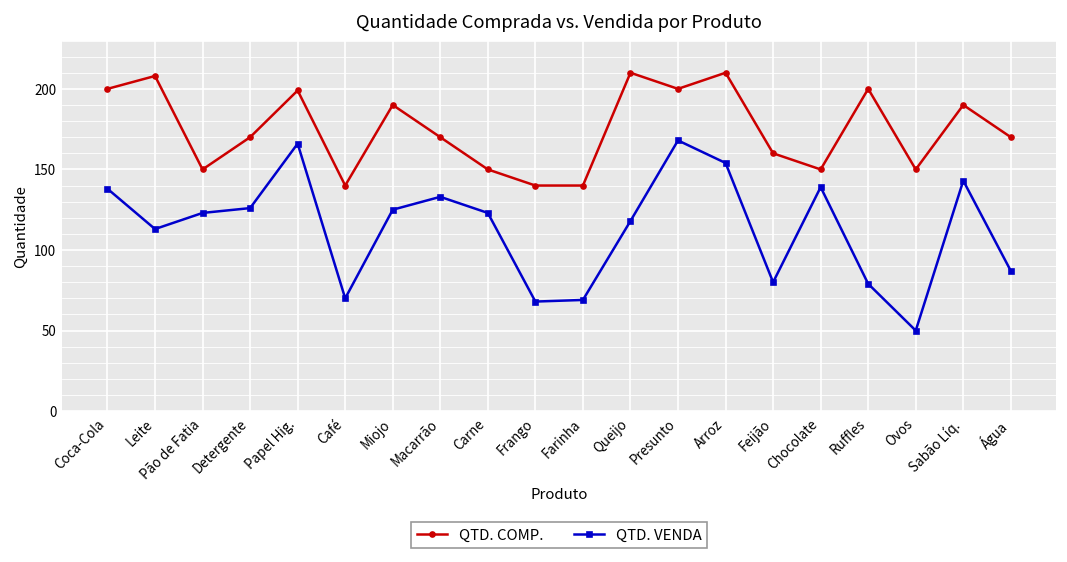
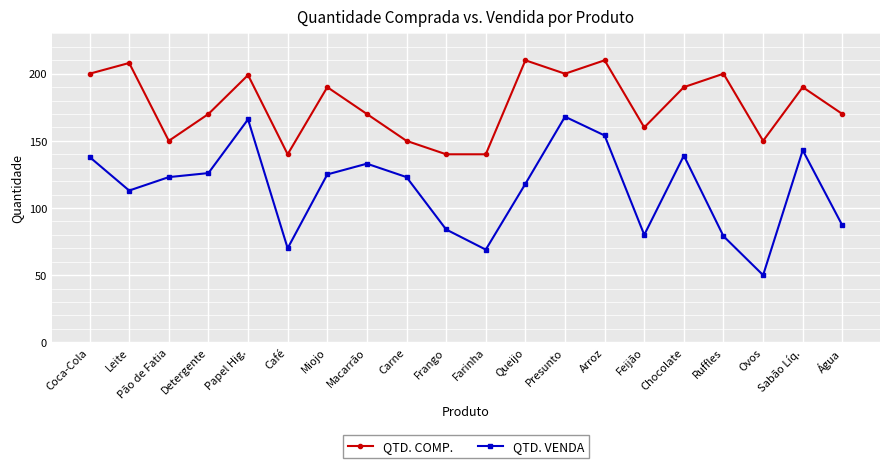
  {
    "QTD. COMP.": {
      "Coca-Cola": 200,
      "Leite": 208,
      "Pão de Fatia": 150,
      "Detergente": 170,
      "Papel Hig.": 199,
      "Café": 140,
      "Miojo": 190,
      "Macarrão": 170,
      "Carne": 150,
      "Frango": 140,
      "Farinha": 140,
      "Queijo": 210,
      "Presunto": 200,
      "Arroz": 210,
      "Feijão": 160,
-     "Chocolate": 150,
+     "Chocolate": 190,
      "Ruffles": 200,
      "Ovos": 150,
      "Sabão Líq.": 190,
      "Água": 170
    },
    "QTD. VENDA": {
      "Coca-Cola": 138,
      "Leite": 113,
      "Pão de Fatia": 123,
      "Detergente": 126,
      "Papel Hig.": 166,
      "Café": 70,
      "Miojo": 125,
      "Macarrão": 133,
      "Carne": 123,
-     "Frango": 68,
+     "Frango": 84,
      "Farinha": 69,
      "Queijo": 118,
      "Presunto": 168,
      "Arroz": 154,
      "Feijão": 80,
      "Chocolate": 139,
      "Ruffles": 79,
      "Ovos": 50,
      "Sabão Líq.": 143,
      "Água": 87
    }
  }
